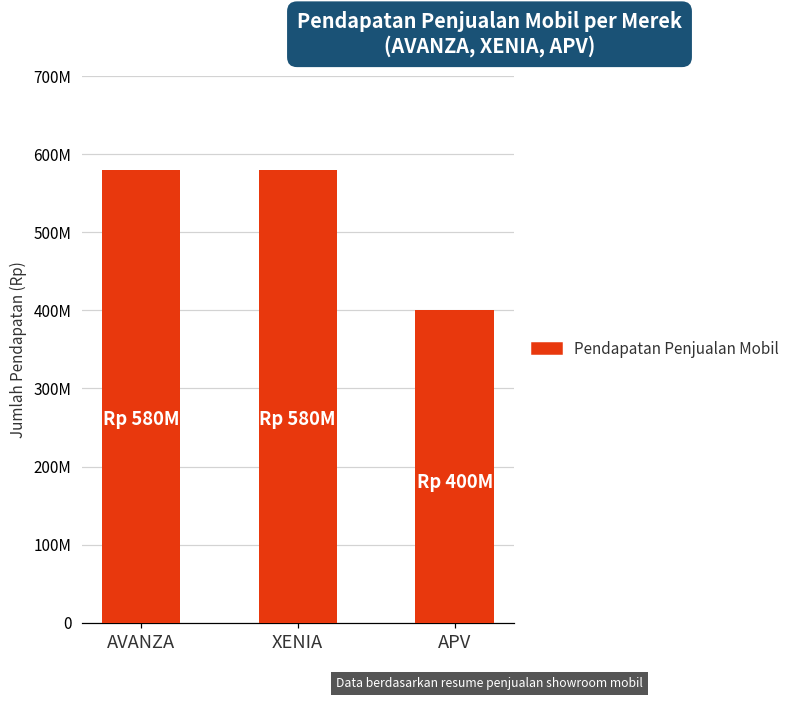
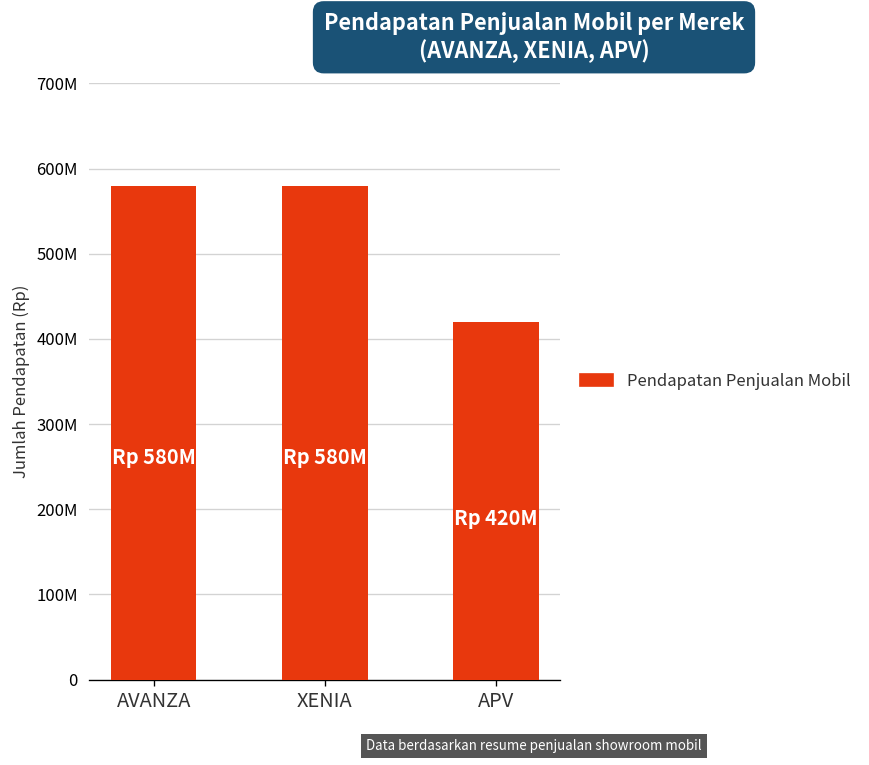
  {
    "AVANZA": "580M",
    "XENIA": "580M",
-   "APV": "400M"
+   "APV": "420M"
  }
